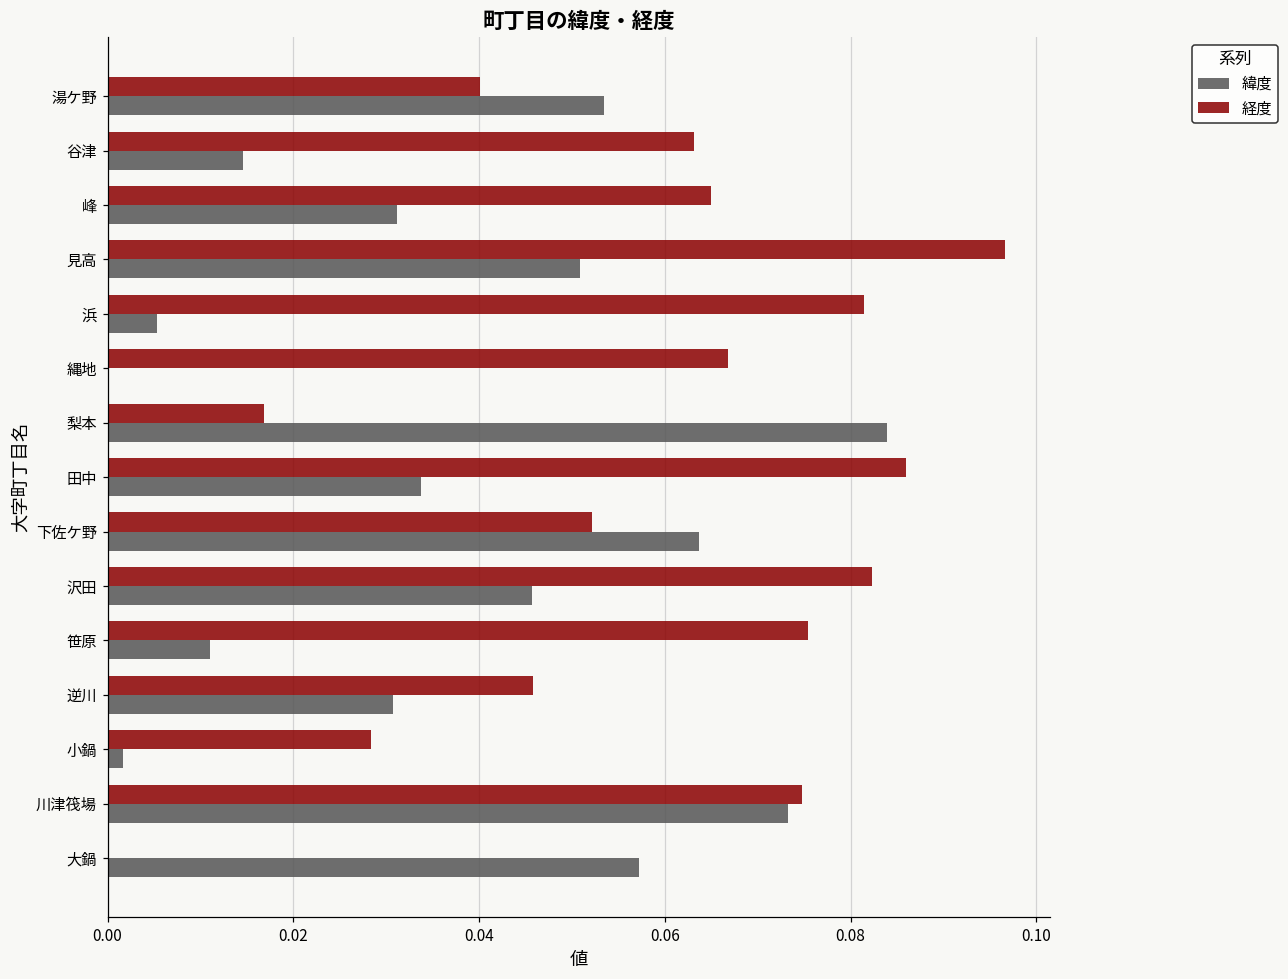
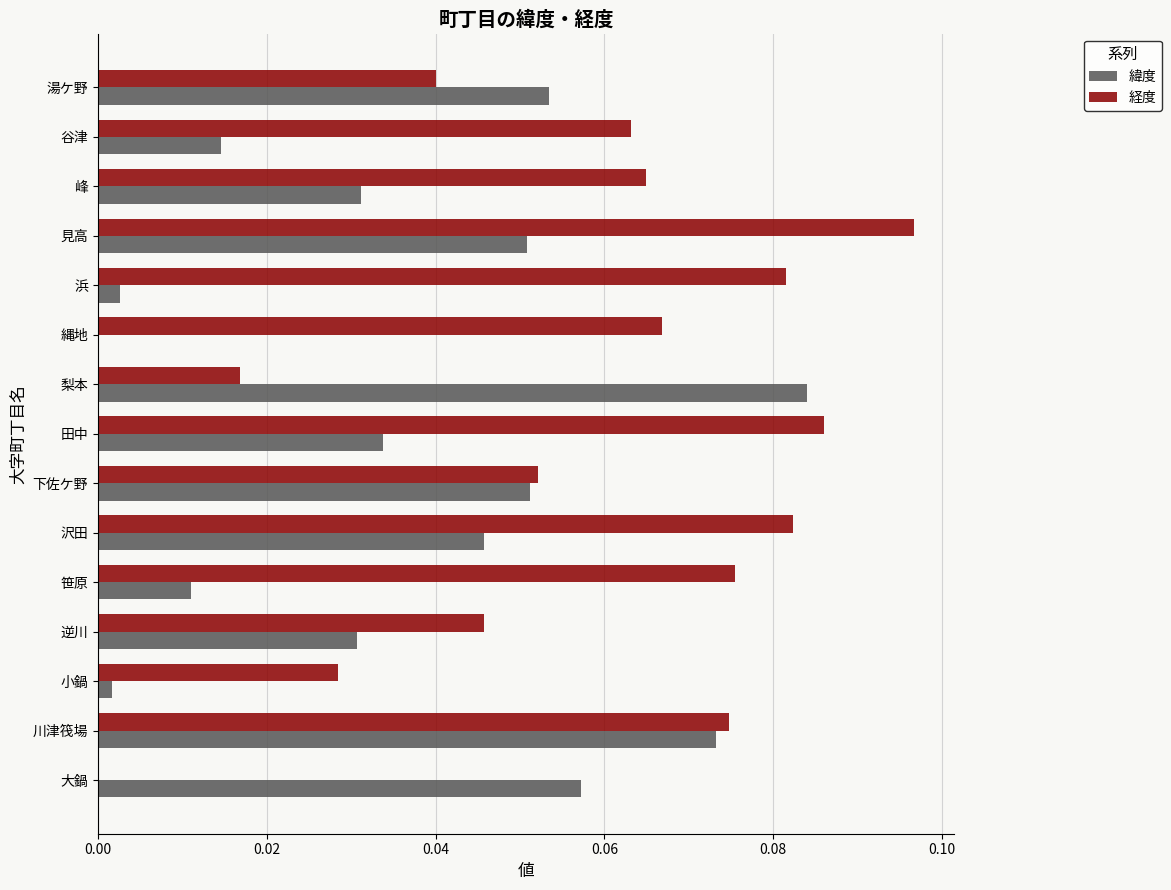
  {
    "緯度": {
      "湯ケ野": 0.053,
      "谷津": 0.015,
      "峰": 0.031,
      "見高": 0.051,
-     "浜": 0.005,
+     "浜": 0.003,
      "縄地": 0.000,
      "梨本": 0.084,
      "田中": 0.034,
-     "下佐ケ野": 0.064,
+     "下佐ケ野": 0.051,
      "沢田": 0.046,
      "笹原": 0.011,
      "逆川": 0.031,
      "小鍋": 0.002,
      "川津筏場": 0.073,
      "大鍋": 0.057
    },
    "経度": {
      "湯ケ野": 0.040,
      "谷津": 0.063,
      "峰": 0.065,
      "見高": 0.097,
      "浜": 0.081,
      "縄地": 0.067,
      "梨本": 0.017,
      "田中": 0.086,
      "下佐ケ野": 0.052,
      "沢田": 0.082,
      "笹原": 0.075,
      "逆川": 0.046,
      "小鍋": 0.028,
      "川津筏場": 0.075,
      "大鍋": 0.000
    }
  }
